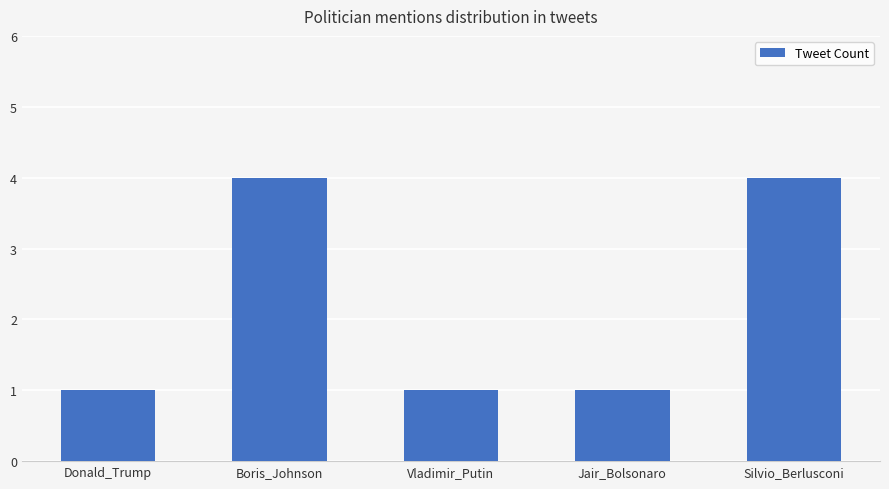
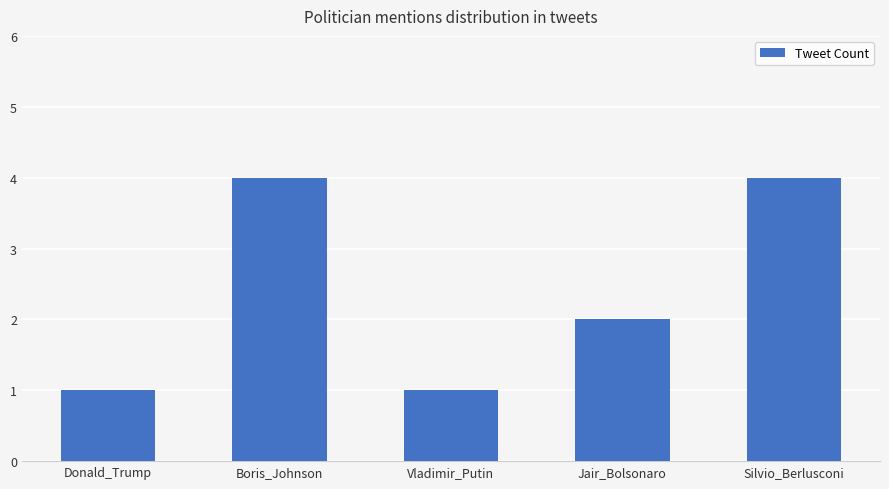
  {
    "Donald_Trump": 1,
    "Boris_Johnson": 4,
    "Vladimir_Putin": 1,
-   "Jair_Bolsonaro": 1,
+   "Jair_Bolsonaro": 2,
    "Silvio_Berlusconi": 4
  }
